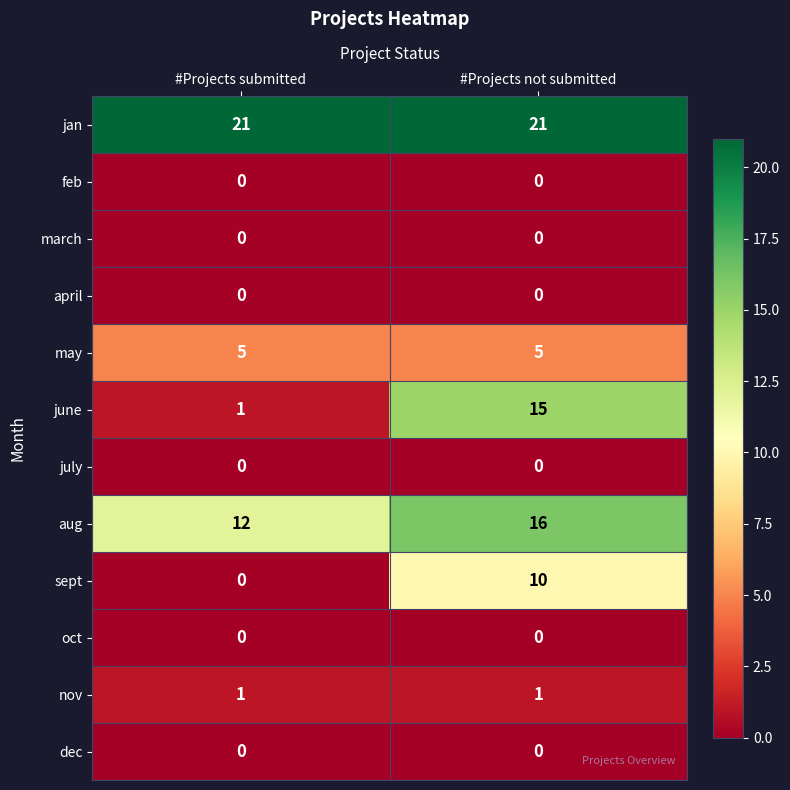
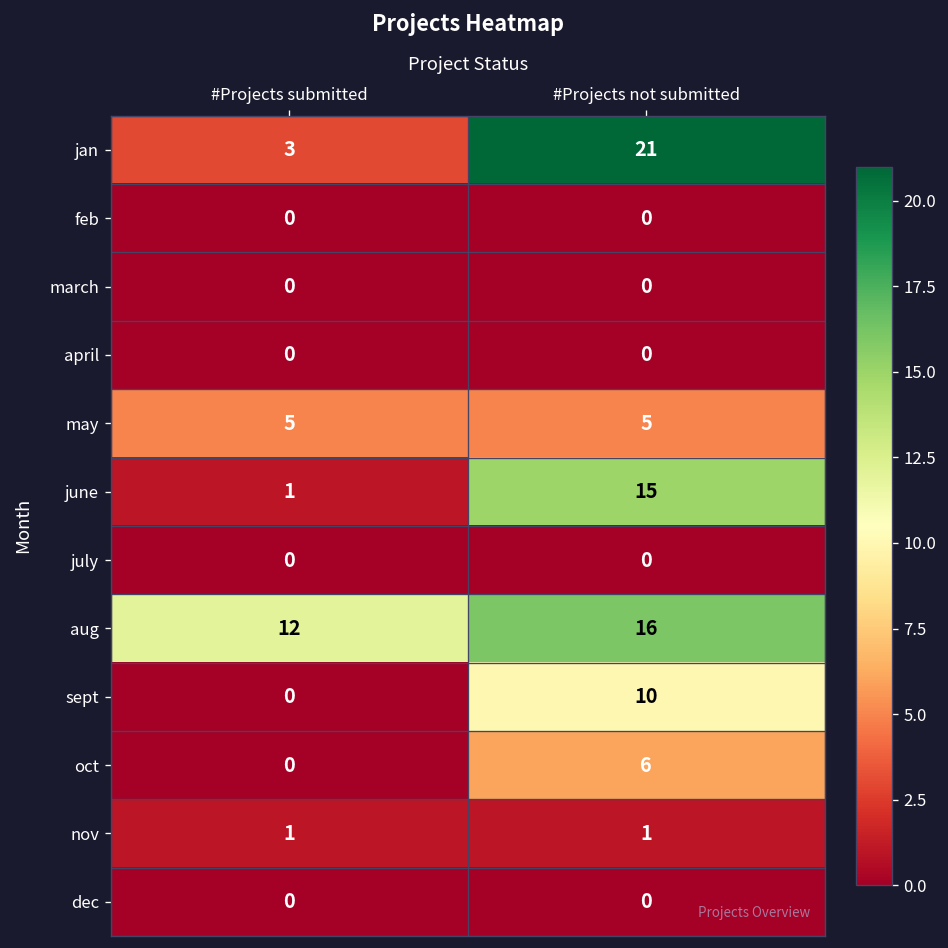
  {
    "jan": {
-     "#Projects submitted": 21,
+     "#Projects submitted": 3,
      "#Projects not submitted": 21
    },
    "feb": {
      "#Projects submitted": 0,
      "#Projects not submitted": 0
    },
    "march": {
      "#Projects submitted": 0,
      "#Projects not submitted": 0
    },
    "april": {
      "#Projects submitted": 0,
      "#Projects not submitted": 0
    },
    "may": {
      "#Projects submitted": 5,
      "#Projects not submitted": 5
    },
    "june": {
      "#Projects submitted": 1,
      "#Projects not submitted": 15
    },
    "july": {
      "#Projects submitted": 0,
      "#Projects not submitted": 0
    },
    "aug": {
      "#Projects submitted": 12,
      "#Projects not submitted": 16
    },
    "sept": {
      "#Projects submitted": 0,
      "#Projects not submitted": 10
    },
    "oct": {
      "#Projects submitted": 0,
-     "#Projects not submitted": 0
+     "#Projects not submitted": 6
    },
    "nov": {
      "#Projects submitted": 1,
      "#Projects not submitted": 1
    },
    "dec": {
      "#Projects submitted": 0
    }
  }
